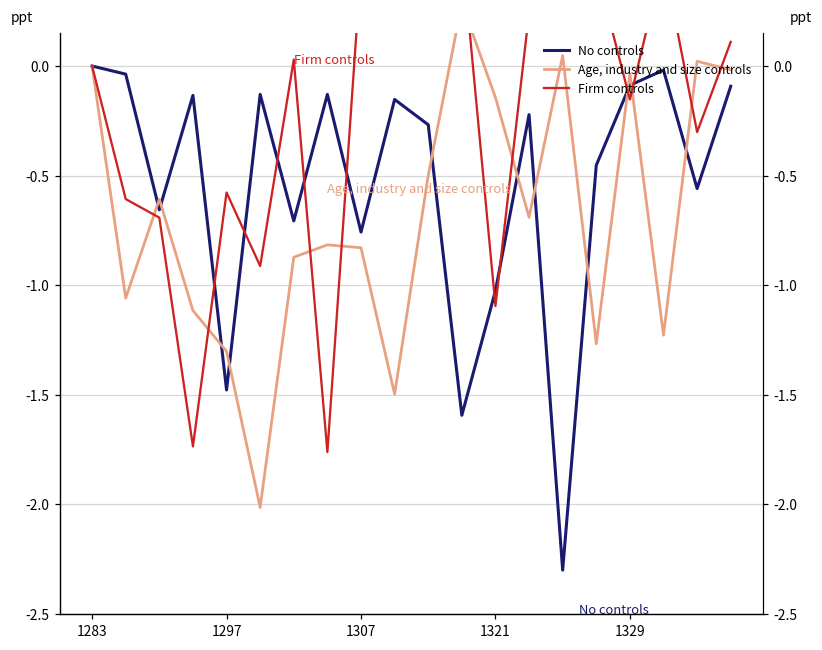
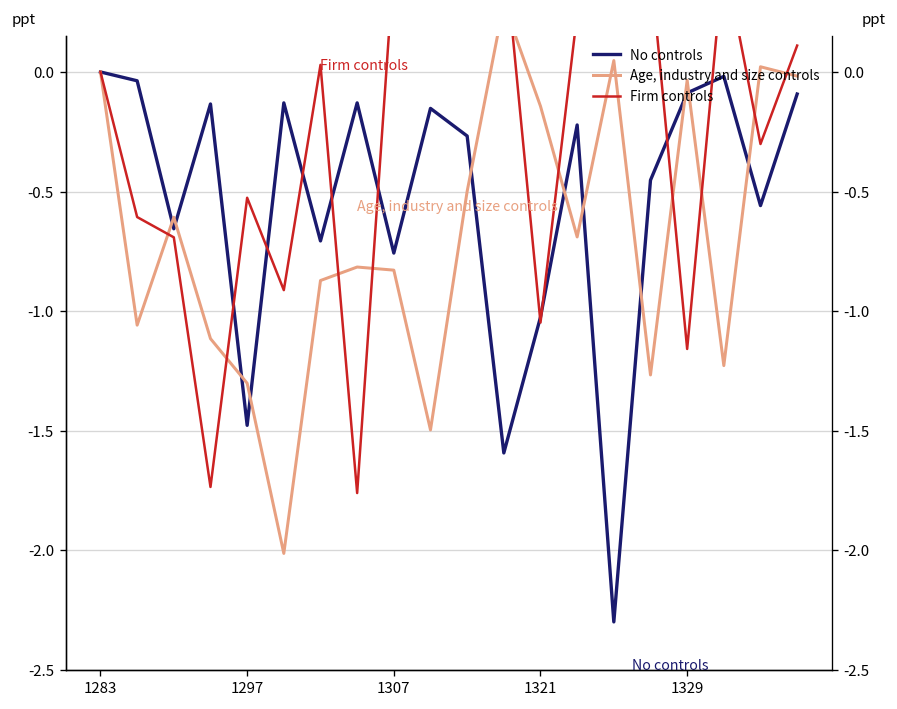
  {
    "No controls": {
      "1297": -1.48,
      "1307": -0.76,
      "1321": -1.03,
      "1329": -0.09
    },
    "Age, industry and size controls": {
      "1297": -1.30,
      "1307": -0.83,
      "1321": -0.14,
      "1329": -0.03
    },
    "Firm controls": {
-     "1297": -0.58,
-     "1321": -1.09,
-     "1329": -0.15
+     "1297": -0.53,
+     "1321": -1.05,
+     "1329": -1.16
    }
  }
